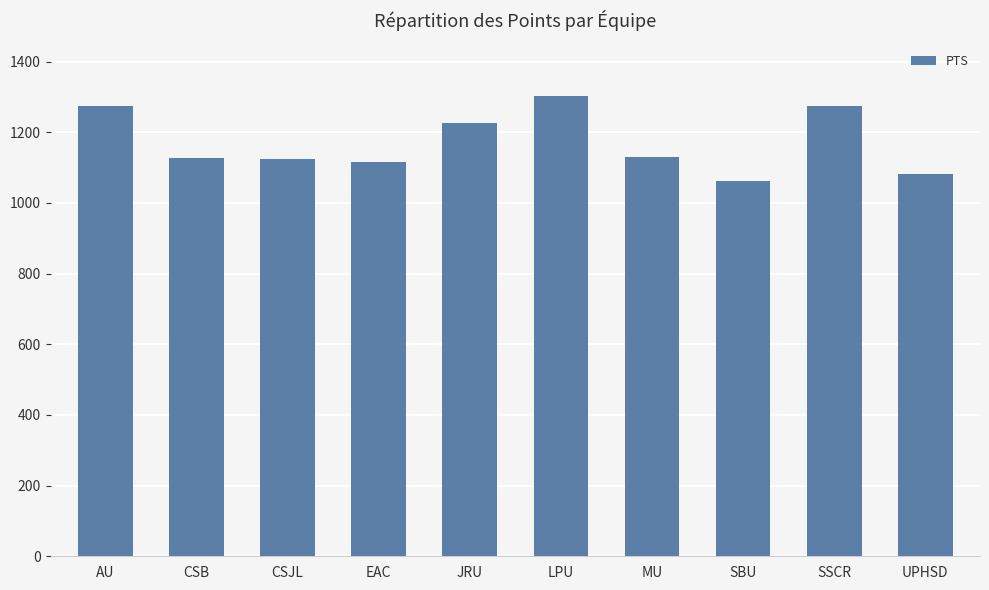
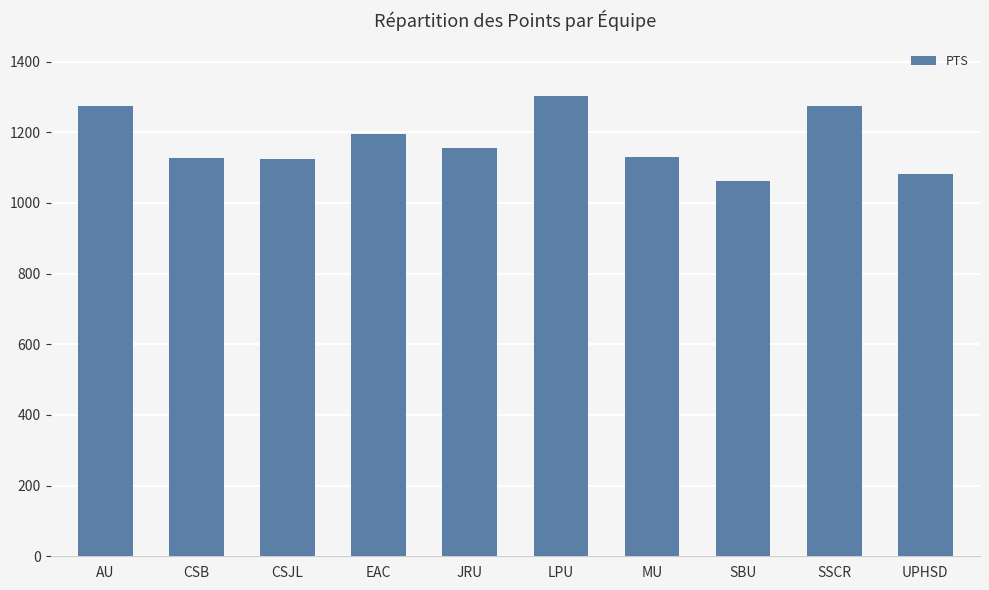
  {
    "AU": 1270,
    "CSB": 1130,
    "CSJL": 1120,
-   "EAC": 1120,
-   "JRU": 1230,
+   "EAC": 1200,
+   "JRU": 1150,
    "LPU": 1300,
    "MU": 1130,
    "SBU": 1060,
    "SSCR": 1270,
    "UPHSD": 1080
  }
